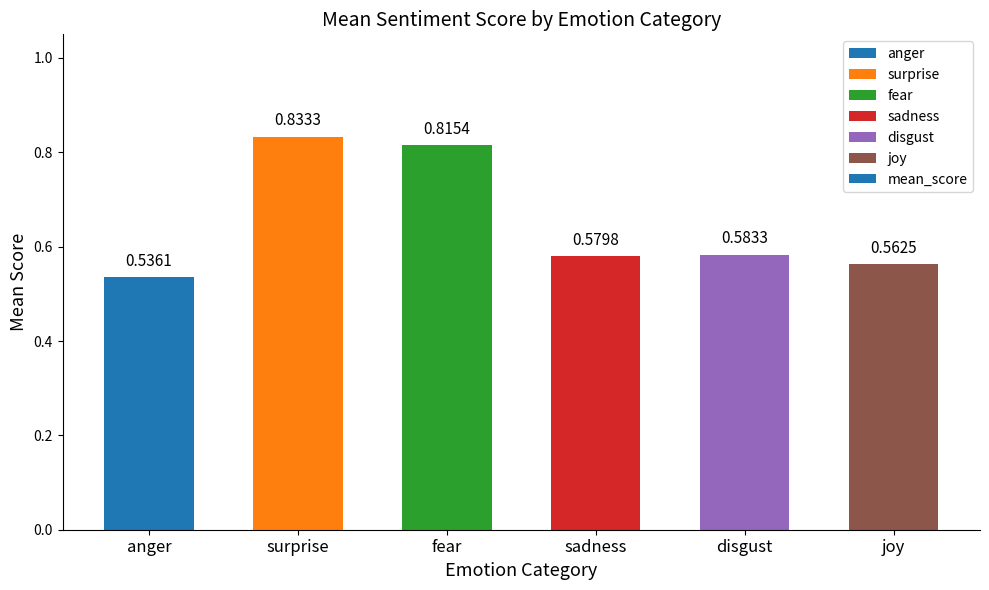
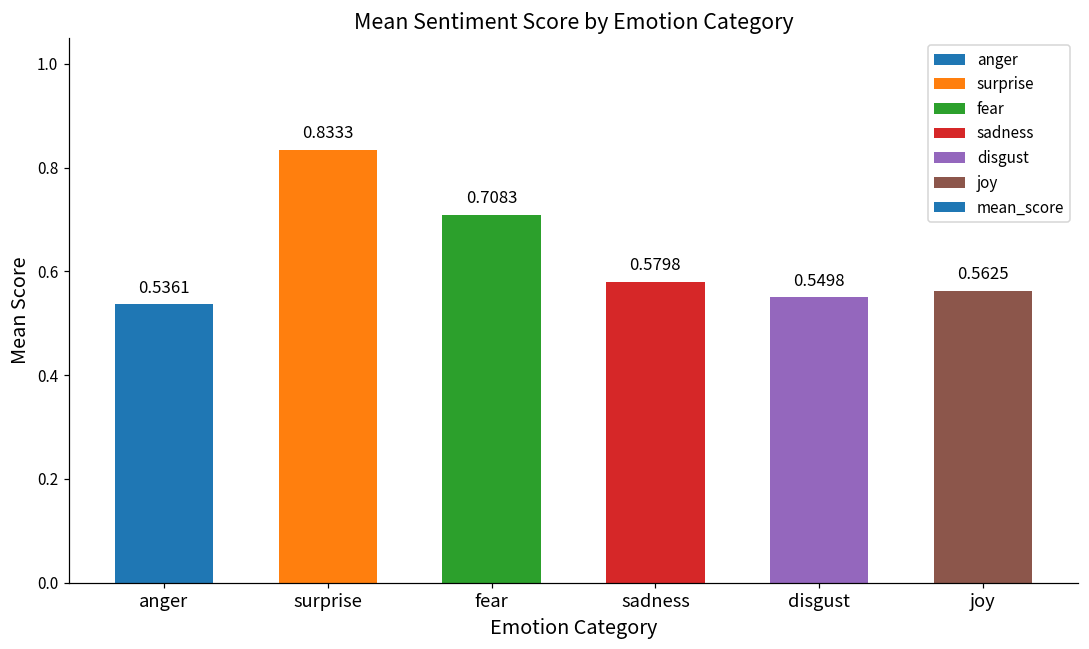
  {
    "anger": 0.5361,
    "surprise": 0.8333,
-   "fear": 0.8154,
+   "fear": 0.7083,
    "sadness": 0.5798,
-   "disgust": 0.5833,
+   "disgust": 0.5498,
    "joy": 0.5625
  }
